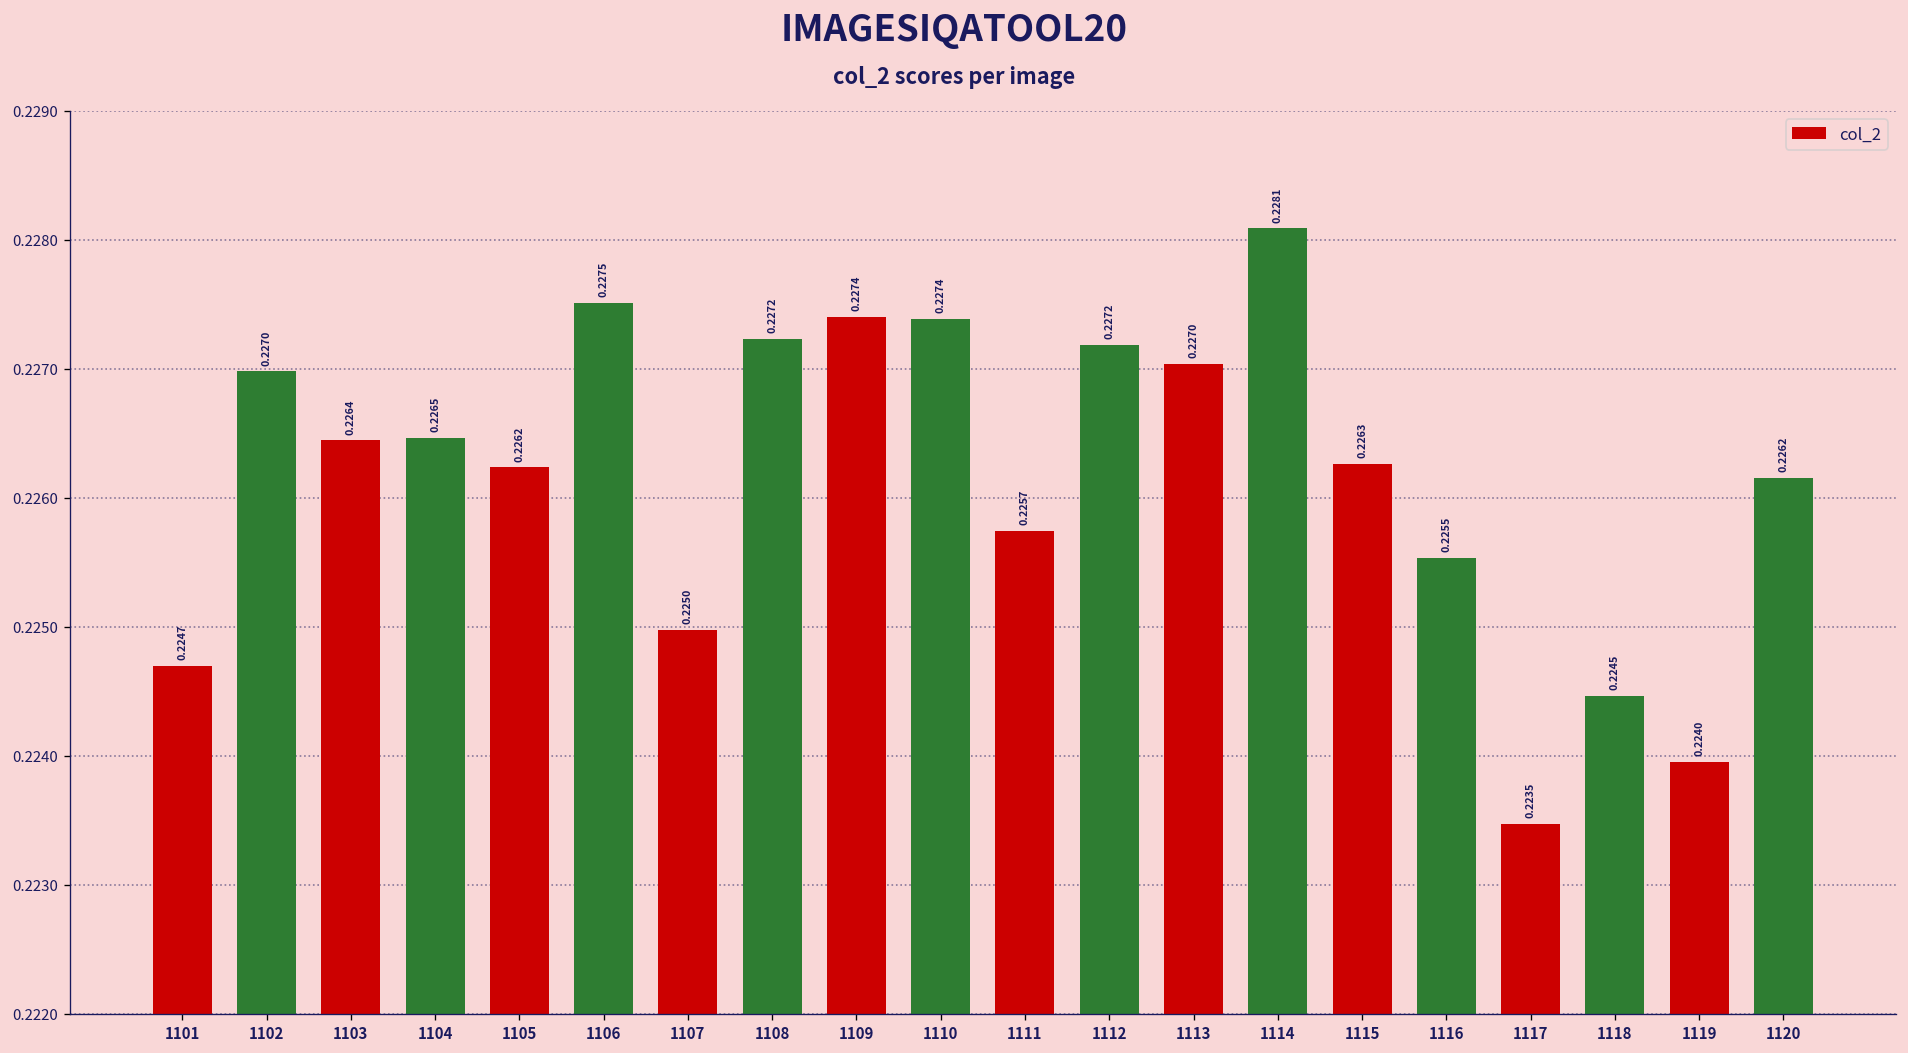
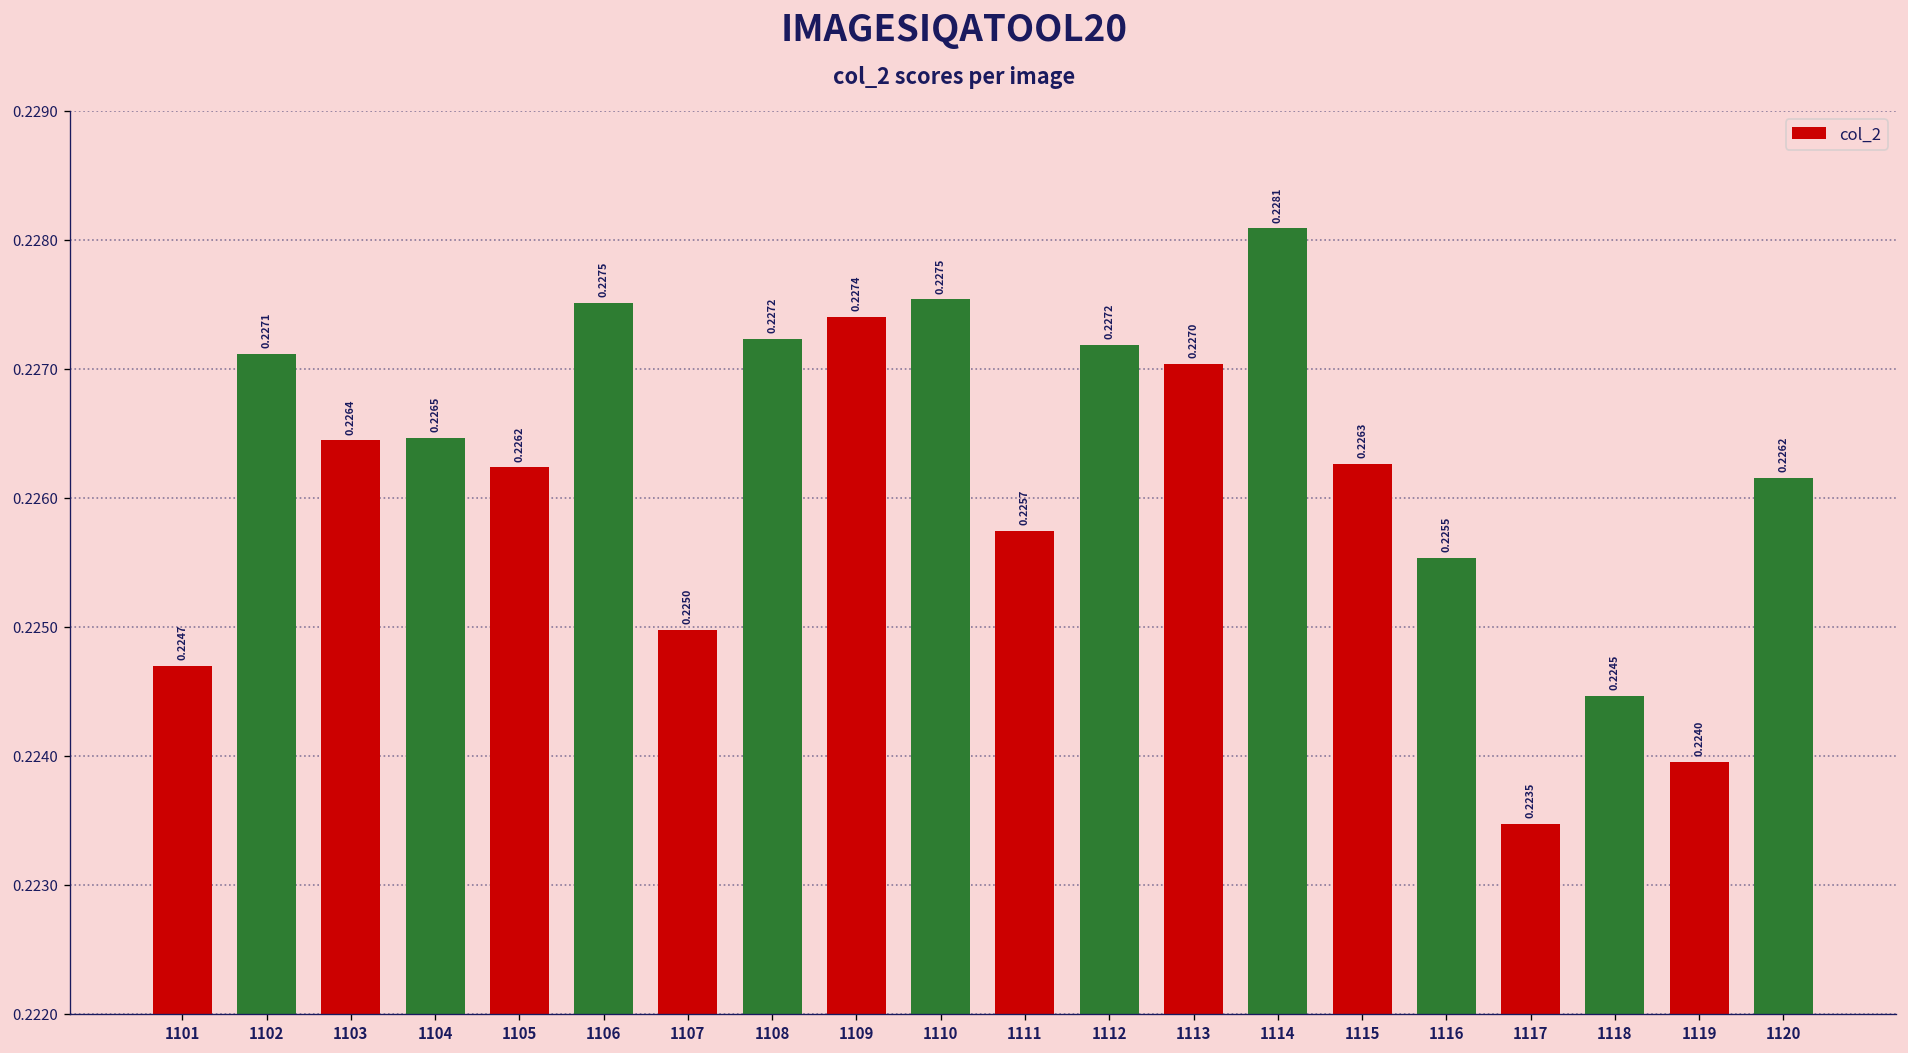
  {
    "1101": 0.2247,
-   "1102": 0.2270,
+   "1102": 0.2271,
    "1103": 0.2264,
    "1104": 0.2265,
    "1105": 0.2262,
    "1106": 0.2275,
    "1107": 0.2250,
    "1108": 0.2272,
    "1109": 0.2274,
-   "1110": 0.2274,
+   "1110": 0.2275,
    "1111": 0.2257,
    "1112": 0.2272,
    "1113": 0.2270,
    "1114": 0.2281,
    "1115": 0.2263,
    "1116": 0.2255,
    "1117": 0.2235,
    "1118": 0.2245,
    "1119": 0.2240,
    "1120": 0.2262
  }
